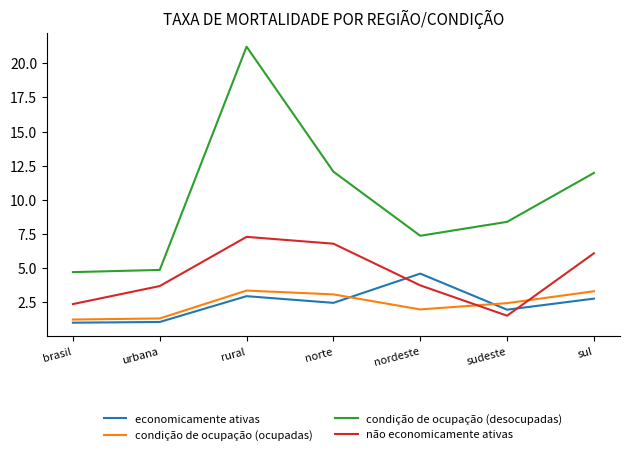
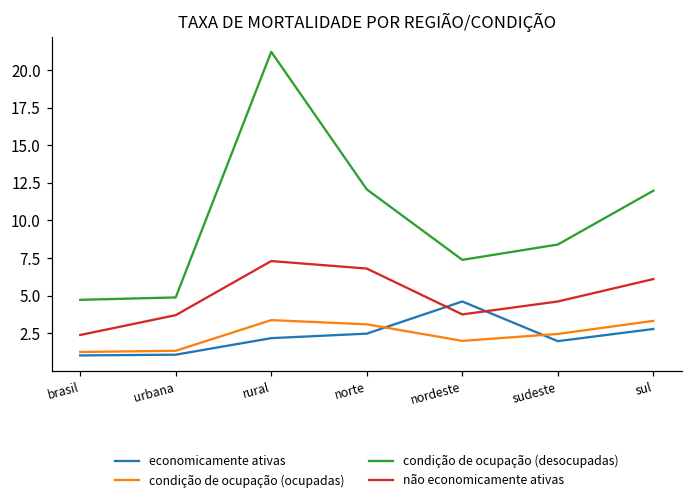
  {
    "economicamente ativas": {
      "brasil": 1.0,
      "urbana": 1.1,
-     "rural": 3.0,
+     "rural": 2.2,
      "norte": 2.5,
      "nordeste": 4.6,
      "sudeste": 2.0,
      "sul": 2.8
    },
    "condição de ocupação (ocupadas)": {
      "brasil": 1.3,
      "urbana": 1.3,
      "rural": 3.4,
      "norte": 3.1,
      "nordeste": 2.0,
      "sudeste": 2.5,
      "sul": 3.3
    },
    "condição de ocupação (desocupadas)": {
      "brasil": 4.7,
      "urbana": 4.9,
      "rural": 21.2,
      "norte": 12.1,
      "nordeste": 7.4,
      "sudeste": 8.4,
      "sul": 12.0
    },
    "não economicamente ativas": {
      "brasil": 2.4,
      "urbana": 3.7,
      "rural": 7.3,
      "norte": 6.8,
      "nordeste": 3.8,
-     "sudeste": 1.5,
+     "sudeste": 4.6,
      "sul": 6.1
    }
  }
